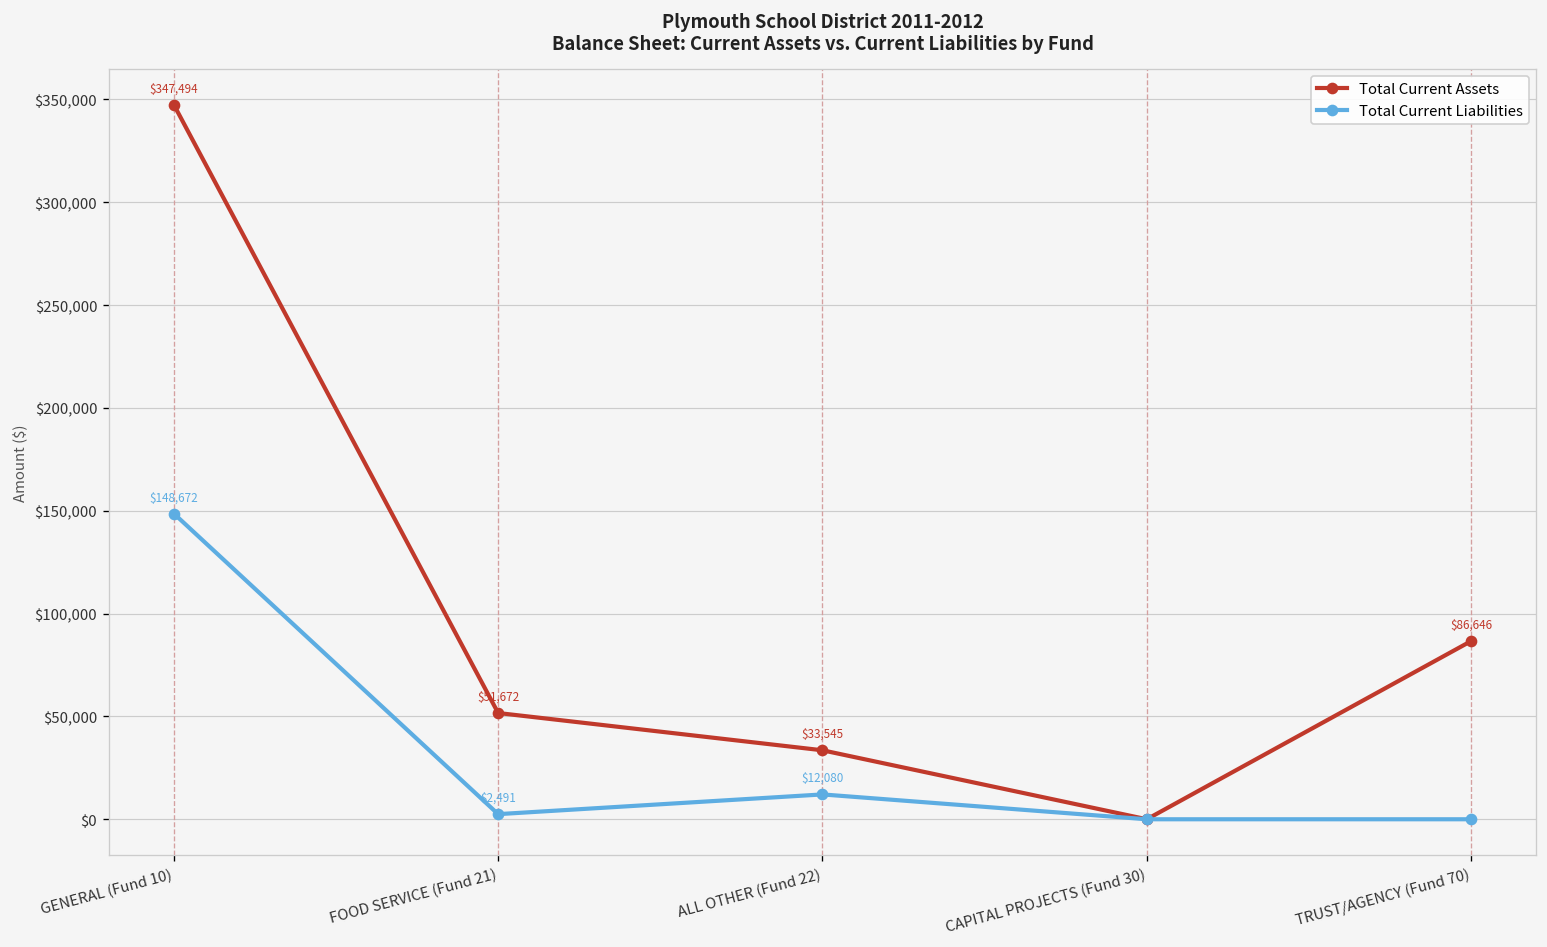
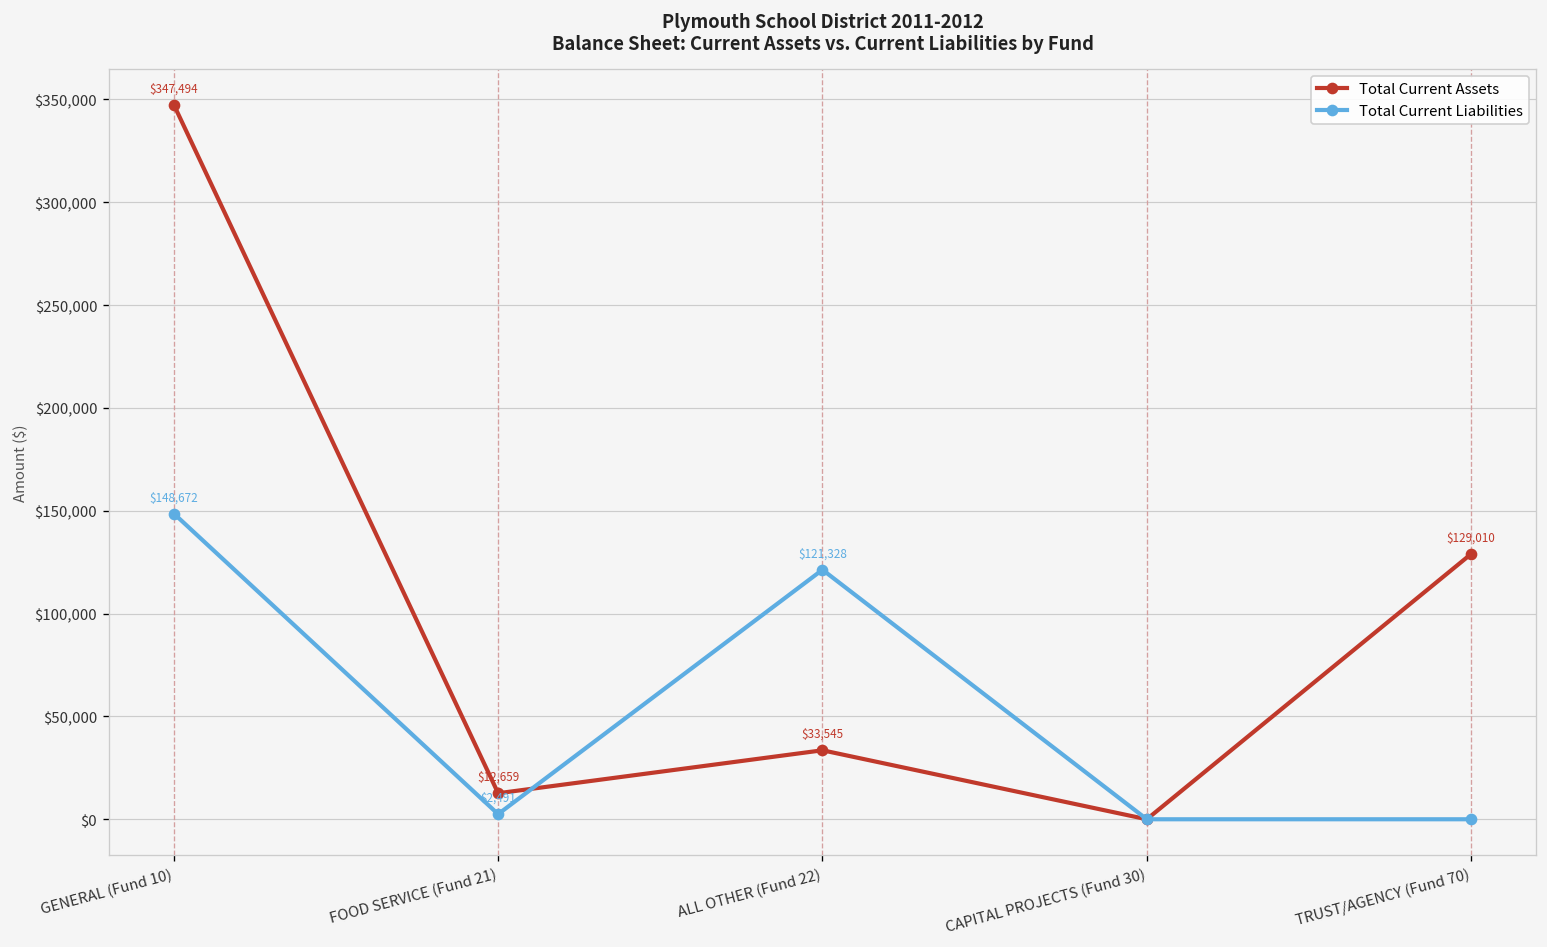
  {
    "Total Current Assets": {
      "GENERAL (Fund 10)": "$347,494",
-     "FOOD SERVICE (Fund 21)": "$51,672",
+     "FOOD SERVICE (Fund 21)": "$12,659",
      "ALL OTHER (Fund 22)": "$33,545",
-     "TRUST/AGENCY (Fund 70)": "$86,646"
+     "TRUST/AGENCY (Fund 70)": "$129,010"
    },
    "Total Current Liabilities": {
      "GENERAL (Fund 10)": "$148,672",
      "FOOD SERVICE (Fund 21)": "$2,491",
-     "ALL OTHER (Fund 22)": "$12,080"
+     "ALL OTHER (Fund 22)": "$121,328"
    }
  }
